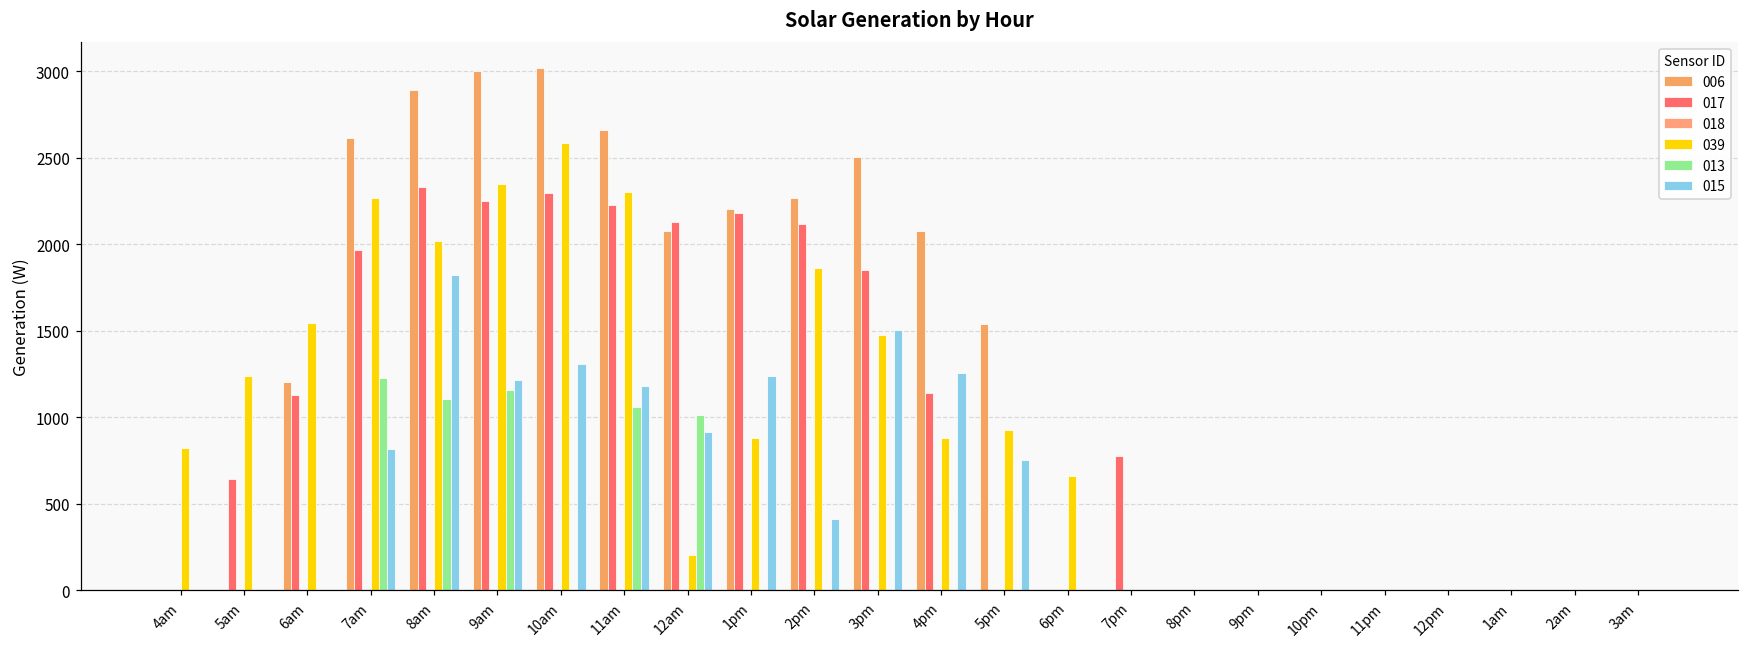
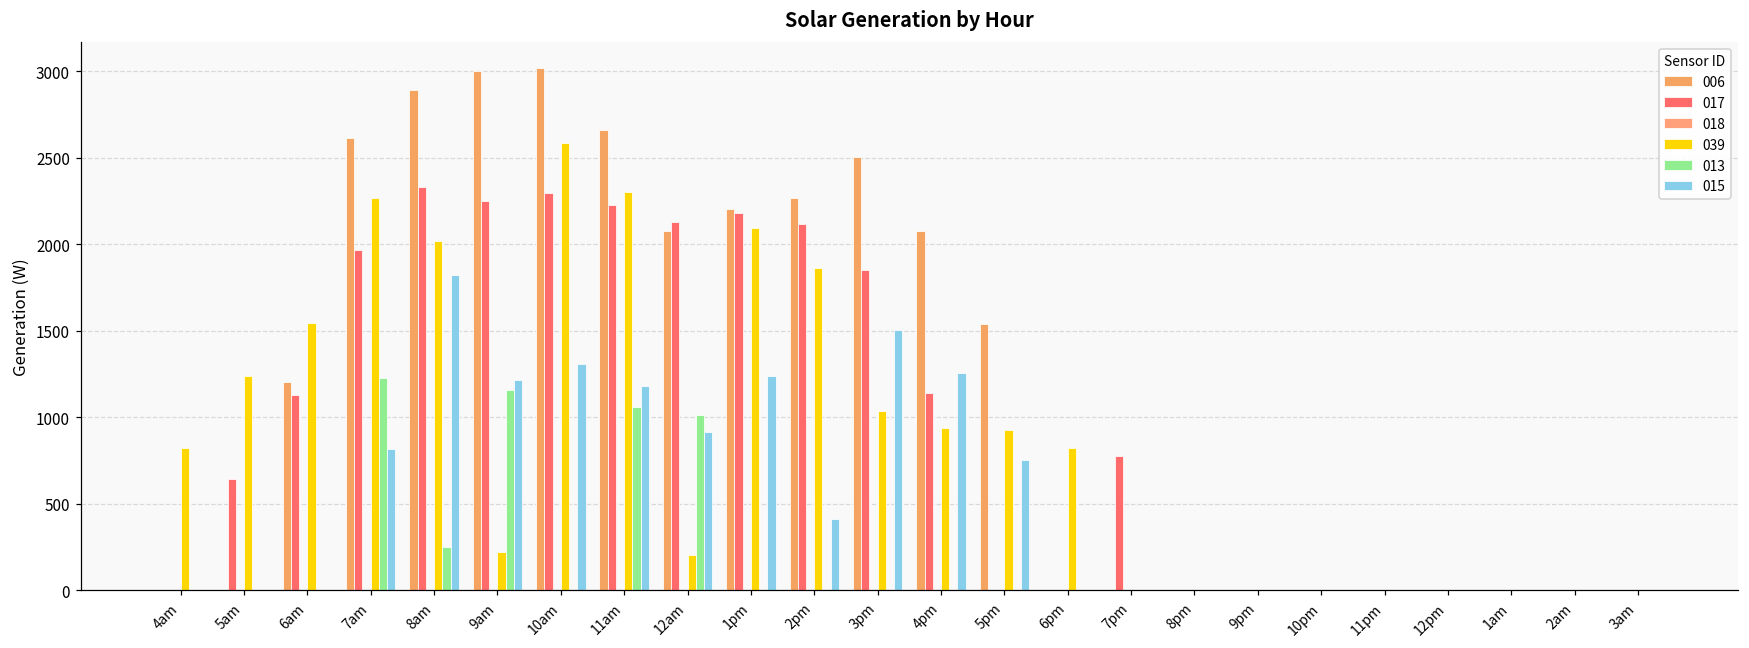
  {
    "039": {
      "4am": 820,
      "5am": 1240,
      "6am": 1550,
      "7am": 2270,
      "8am": 2020,
-     "9am": 2350,
+     "9am": 220,
      "10am": 2580,
      "11am": 2300,
      "12am": 200,
-     "1pm": 880,
+     "1pm": 2090,
      "2pm": 1860,
-     "3pm": 1470,
-     "4pm": 880,
+     "3pm": 1040,
+     "4pm": 940,
      "5pm": 920,
-     "6pm": 660,
+     "6pm": 820,
      "7pm": 0,
      "8pm": 0,
      "9pm": 0,
      "10pm": 0,
      "11pm": 0,
      "12pm": 0,
      "1am": 0,
      "2am": 0,
      "3am": 0
    },
    "013": {
      "4am": 0,
      "5am": 0,
      "6am": 0,
      "7am": 1230,
-     "8am": 1110,
+     "8am": 250,
      "9am": 1160,
      "10am": 0,
      "11am": 1060,
      "12am": 1010,
      "1pm": 0,
      "2pm": 0,
      "3pm": 0,
      "4pm": 0,
      "5pm": 0,
      "6pm": 0,
      "7pm": 0,
      "8pm": 0,
      "9pm": 0,
      "10pm": 0,
      "11pm": 0,
      "12pm": 0,
      "1am": 0,
      "2am": 0,
      "3am": 0
    },
    "015": {
      "4am": 0,
      "5am": 0,
      "6am": 0,
      "7am": 810,
      "8am": 1820,
      "9am": 1220,
      "10am": 1310,
      "11am": 1180,
      "12am": 920,
      "1pm": 1240,
      "2pm": 410,
      "3pm": 1500,
      "4pm": 1260,
      "5pm": 750,
      "6pm": 0,
      "7pm": 0,
      "8pm": 0,
      "9pm": 0,
      "10pm": 0,
      "11pm": 0,
      "12pm": 0,
      "1am": 0,
      "2am": 0,
      "3am": 0
    }
  }
